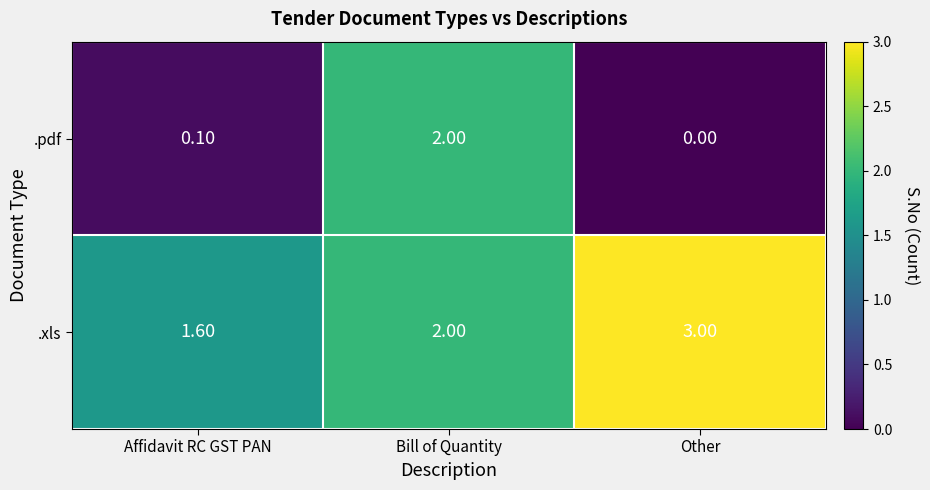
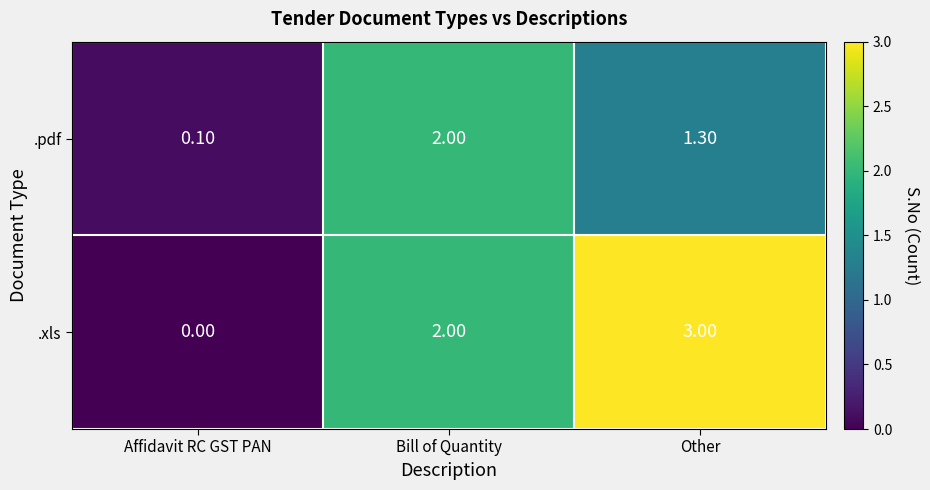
  {
    ".pdf": {
      "Affidavit RC GST PAN": 0.10,
      "Bill of Quantity": 2.00,
-     "Other": 0.00
+     "Other": 1.30
    },
    ".xls": {
-     "Affidavit RC GST PAN": 1.60,
+     "Affidavit RC GST PAN": 0.00,
      "Bill of Quantity": 2.00,
      "Other": 3.00
    }
  }
